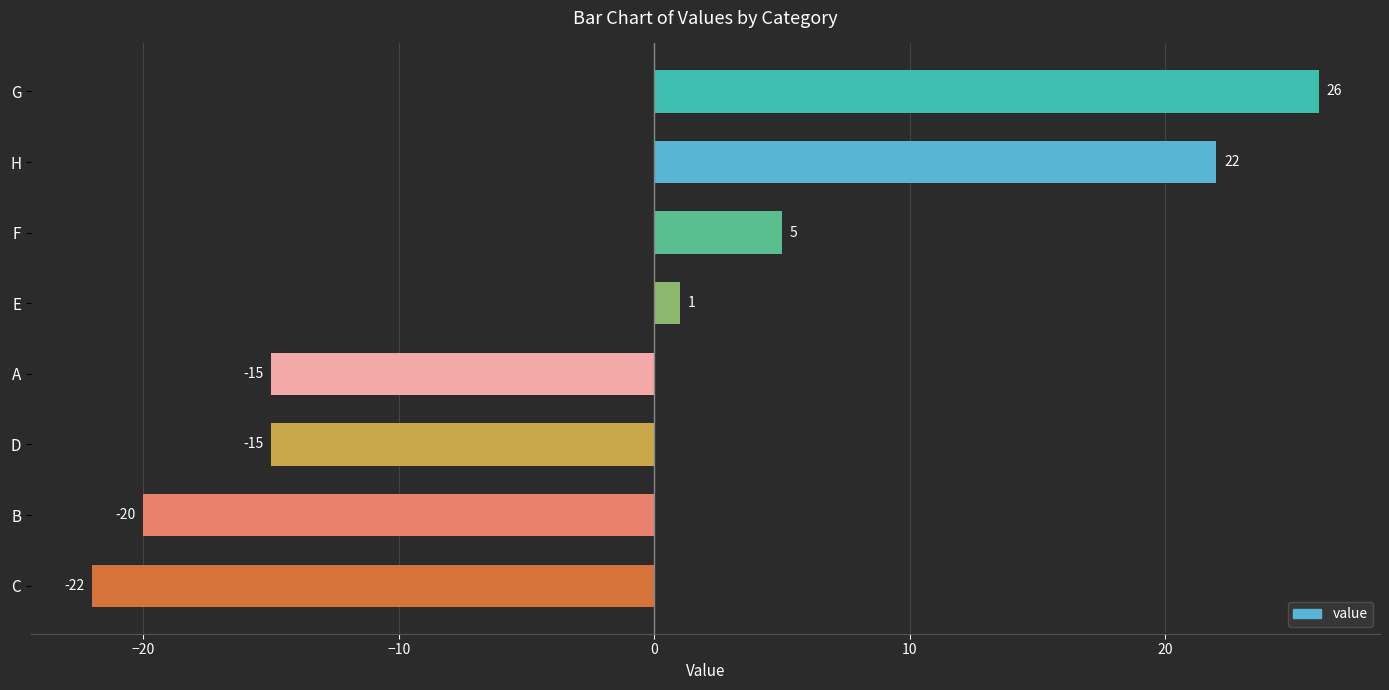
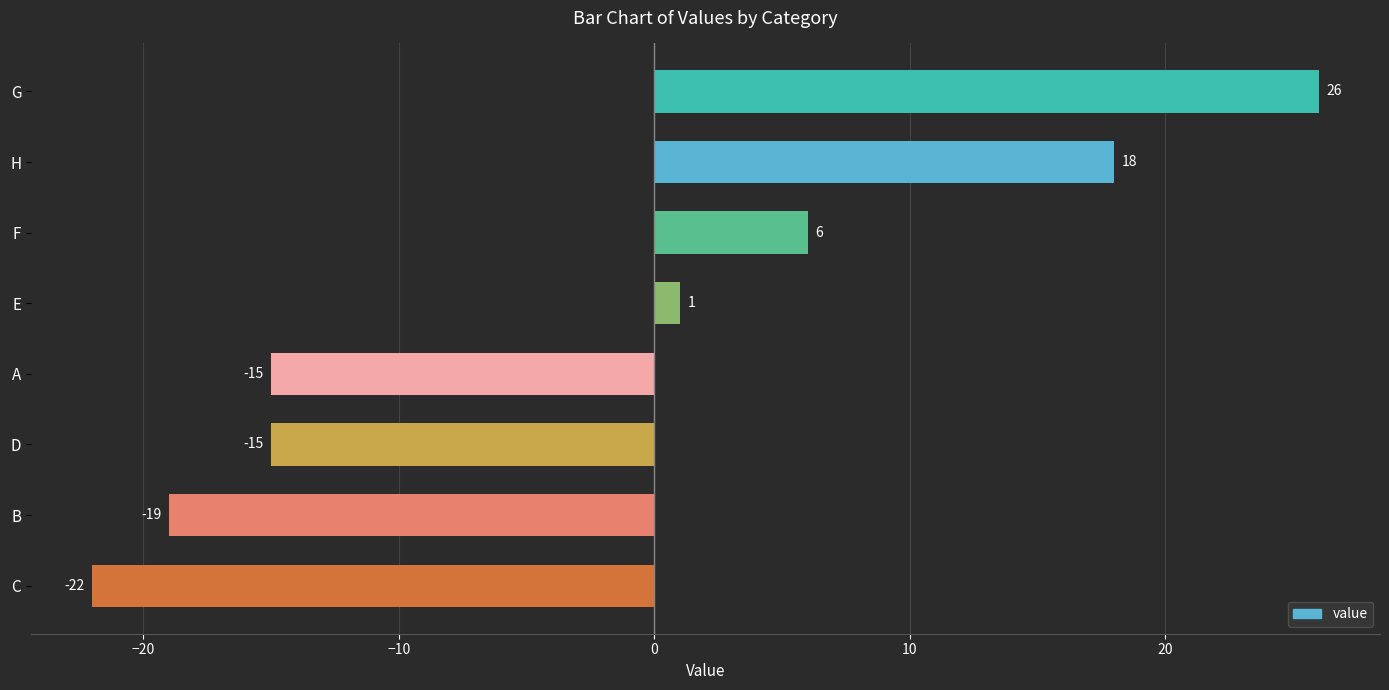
  {
    "G": 26,
-   "H": 22,
-   "F": 5,
+   "H": 18,
+   "F": 6,
    "E": 1,
    "A": -15,
    "D": -15,
-   "B": -20,
+   "B": -19,
    "C": -22
  }
